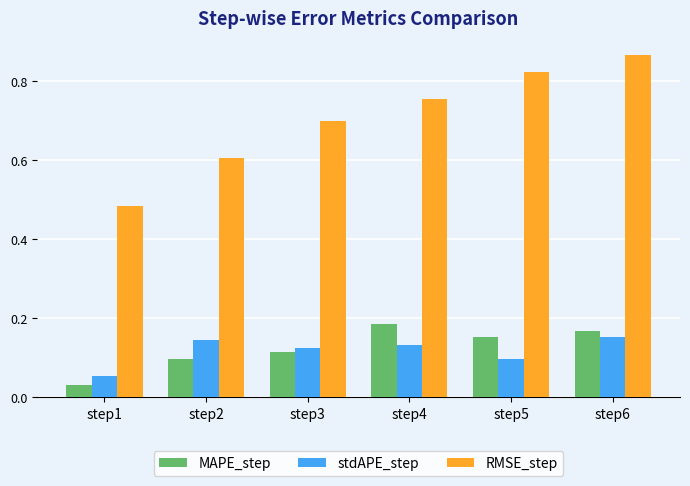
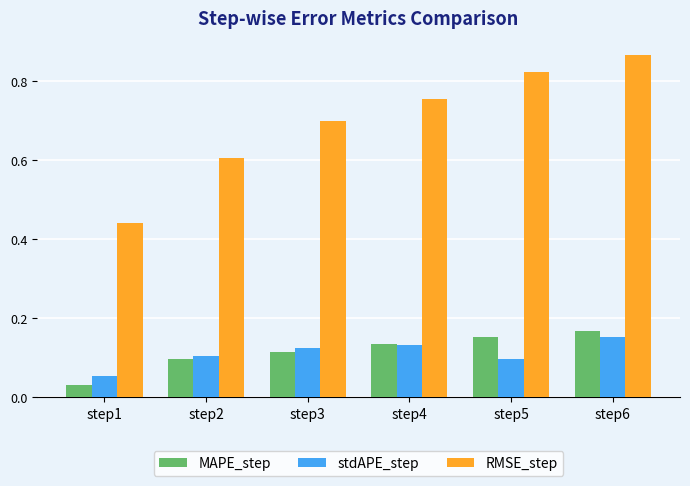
  {
    "MAPE_step": {
      "step1": 0.03,
      "step2": 0.10,
      "step3": 0.11,
-     "step4": 0.19,
+     "step4": 0.13,
      "step5": 0.15,
      "step6": 0.17
    },
    "stdAPE_step": {
      "step1": 0.06,
-     "step2": 0.15,
+     "step2": 0.11,
      "step3": 0.12,
      "step4": 0.13,
      "step5": 0.10,
      "step6": 0.15
    },
    "RMSE_step": {
-     "step1": 0.48,
+     "step1": 0.44,
      "step2": 0.61,
      "step3": 0.70,
      "step4": 0.75,
      "step5": 0.82,
      "step6": 0.87
    }
  }
